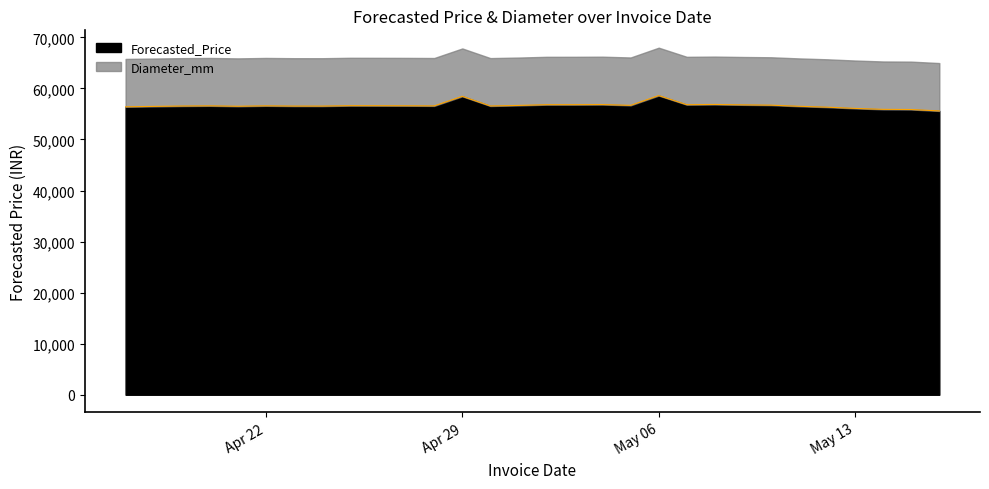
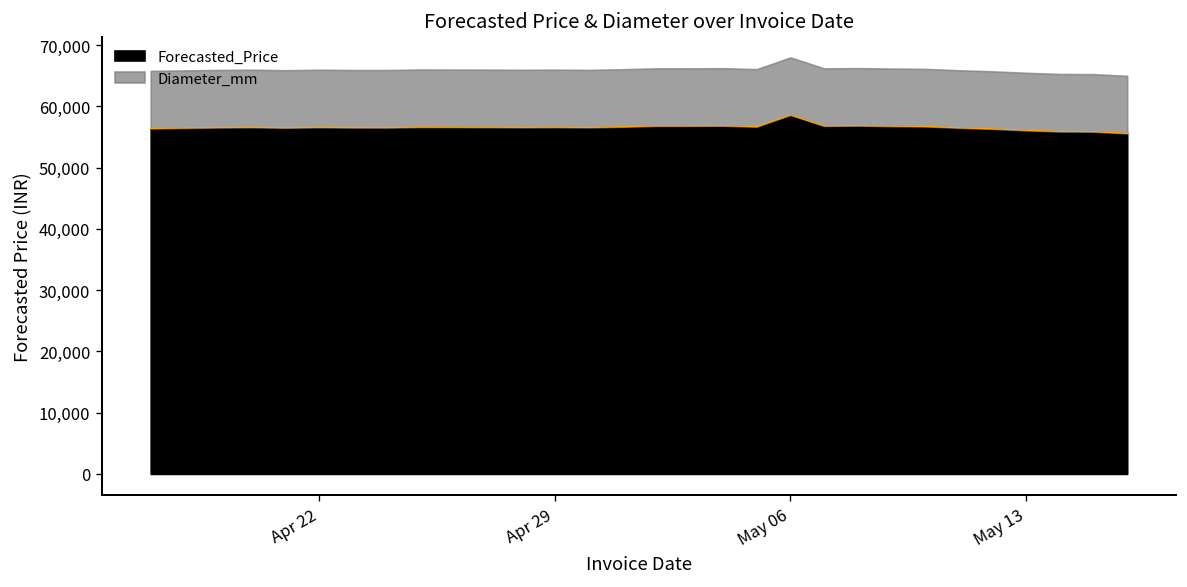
  {
    "Forecasted_Price": {
      "Apr 22": "57,000",
-     "Apr 29": "58,000",
+     "Apr 29": "57,000",
      "May 06": "59,000",
      "May 13": "56,000"
    },
    "Diameter_mm": {
      "Apr 22": "9,000",
      "Apr 29": "9,000",
      "May 06": "9,000",
      "May 13": "9,000"
    }
  }
